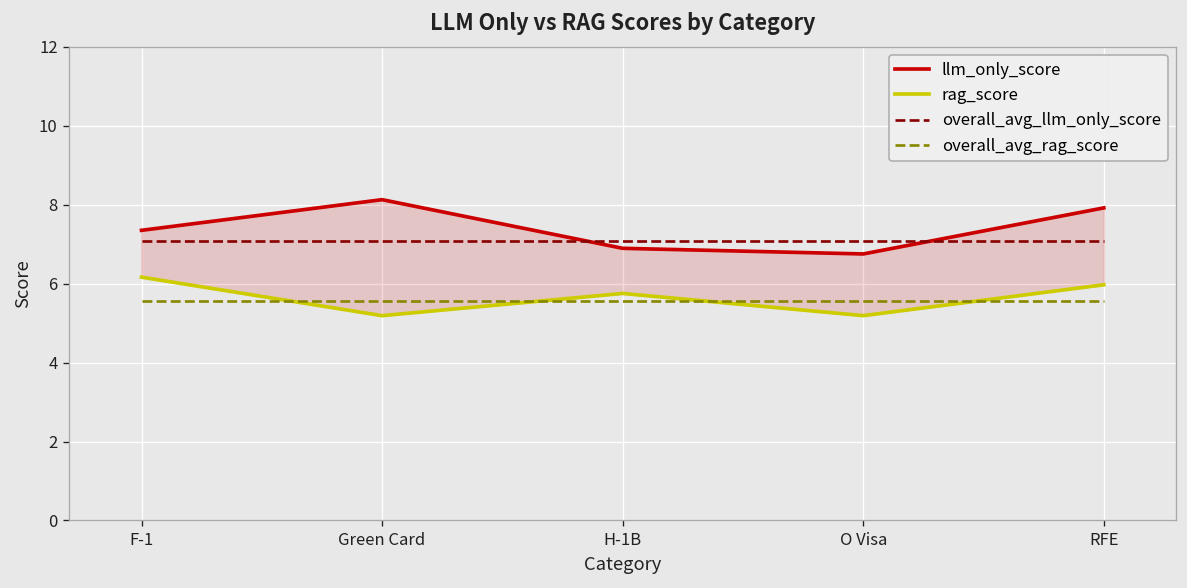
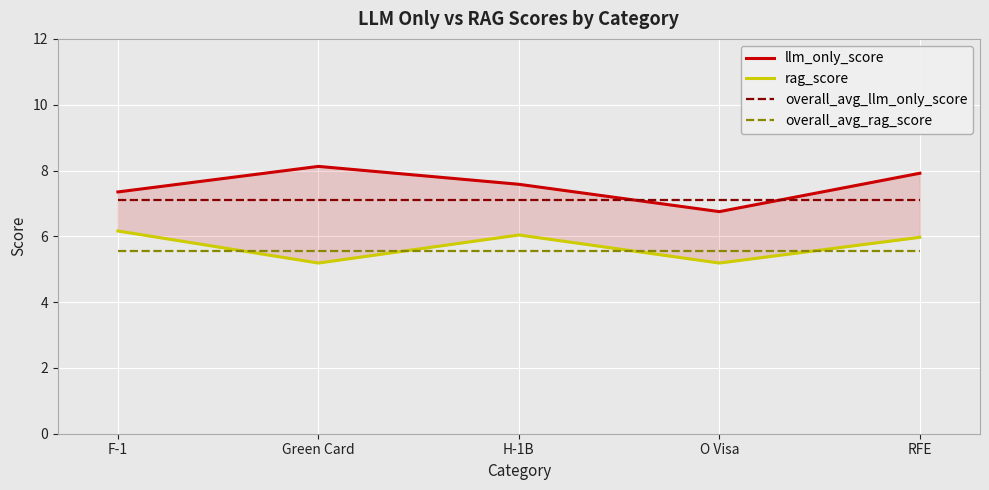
  {
    "llm_only_score": {
      "F-1": 7.3,
      "Green Card": 8.1,
-     "H-1B": 6.9,
+     "H-1B": 7.6,
      "O Visa": 6.8,
      "RFE": 7.9
    },
    "rag_score": {
      "F-1": 6.2,
      "Green Card": 5.2,
-     "H-1B": 5.8,
+     "H-1B": 6.0,
      "O Visa": 5.2,
      "RFE": 6.0
    },
    "overall_avg_llm_only_score": {
      "F-1": 7.1,
      "Green Card": 7.1,
      "H-1B": 7.1,
      "O Visa": 7.1,
      "RFE": 7.1
    },
    "overall_avg_rag_score": {
      "F-1": 5.6,
      "Green Card": 5.6,
      "H-1B": 5.6,
      "O Visa": 5.6,
      "RFE": 5.6
    }
  }
